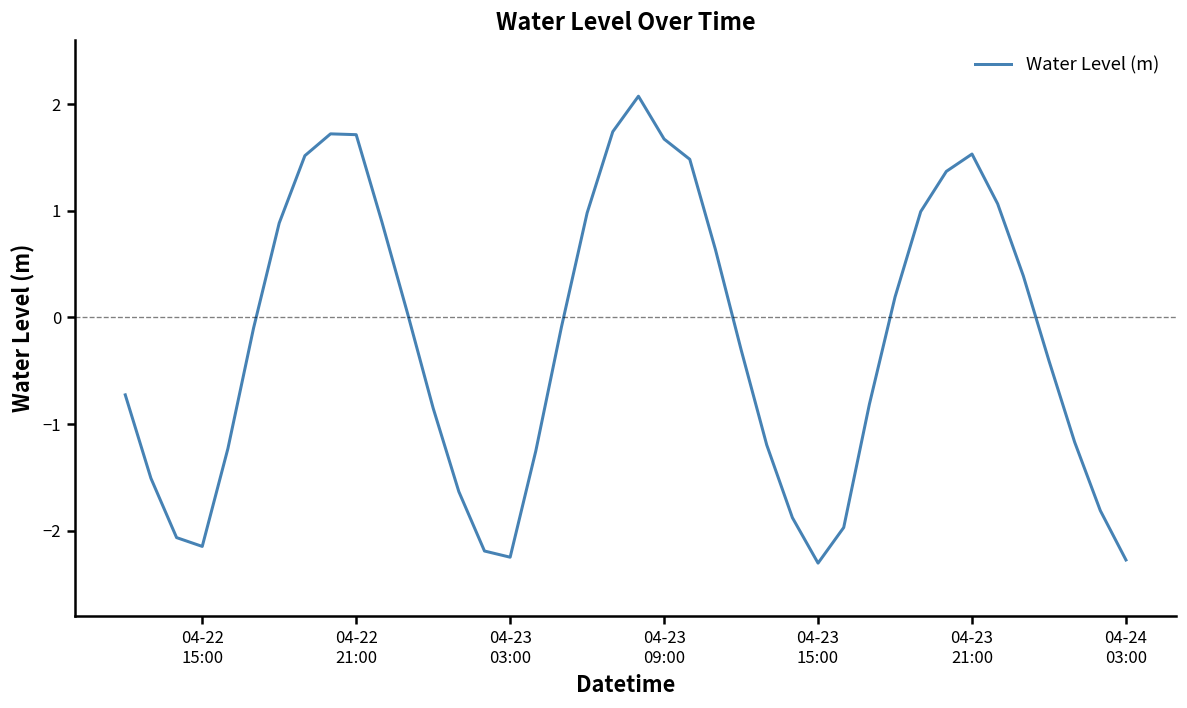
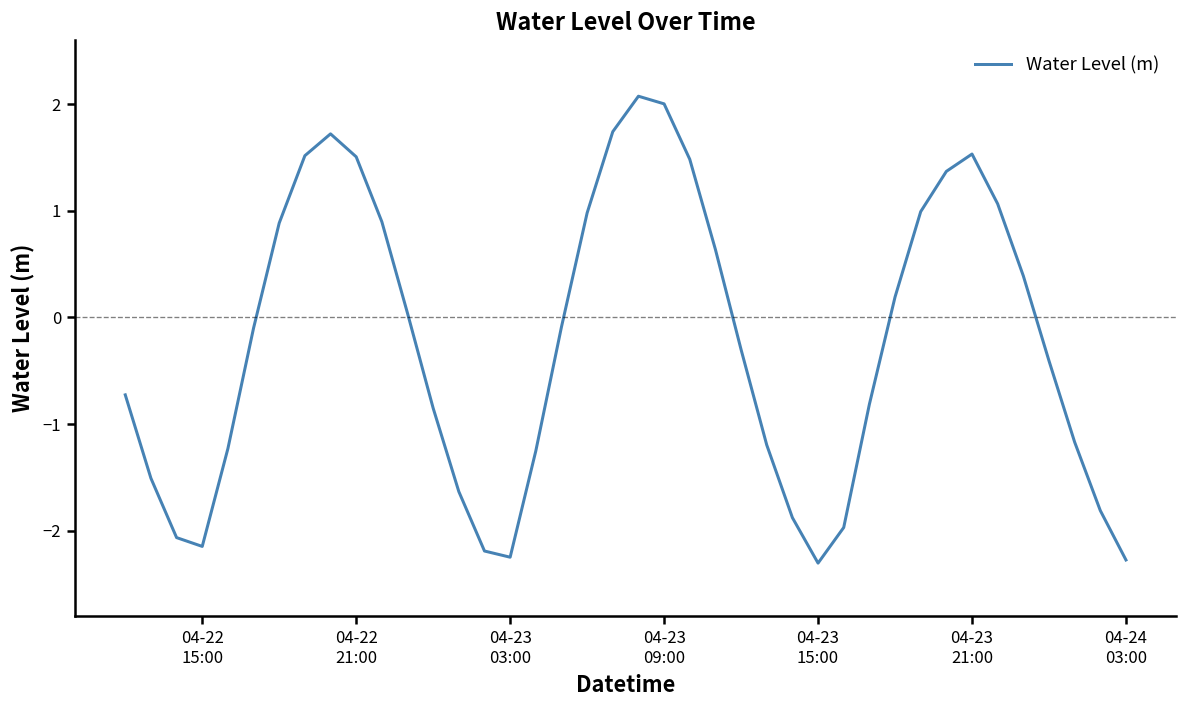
  {
    "04-22 15:00": -2.1,
-   "04-22 21:00": 1.7,
+   "04-22 21:00": 1.5,
    "04-23 03:00": -2.2,
-   "04-23 09:00": 1.7,
+   "04-23 09:00": 2.0,
    "04-23 15:00": -2.3,
    "04-23 21:00": 1.5,
    "04-24 03:00": -2.3
  }
